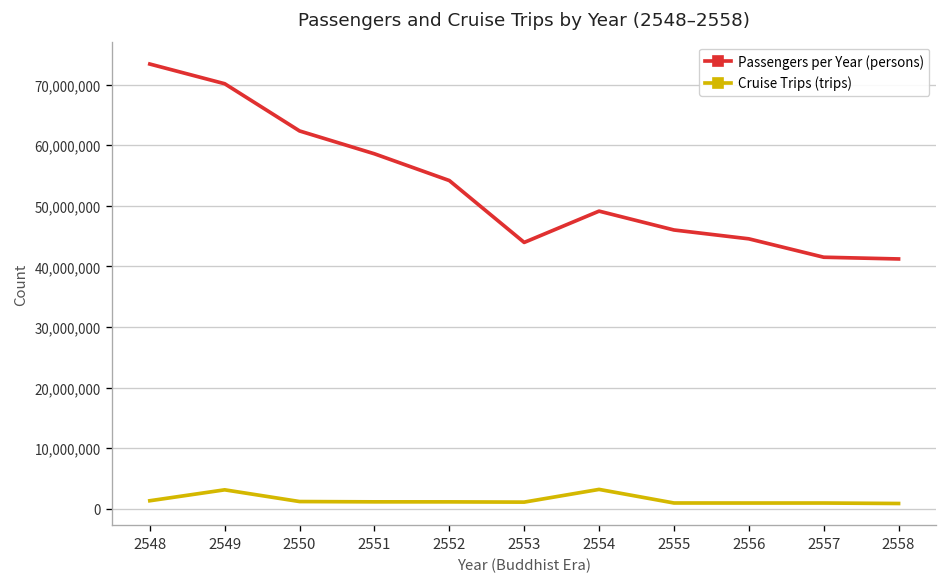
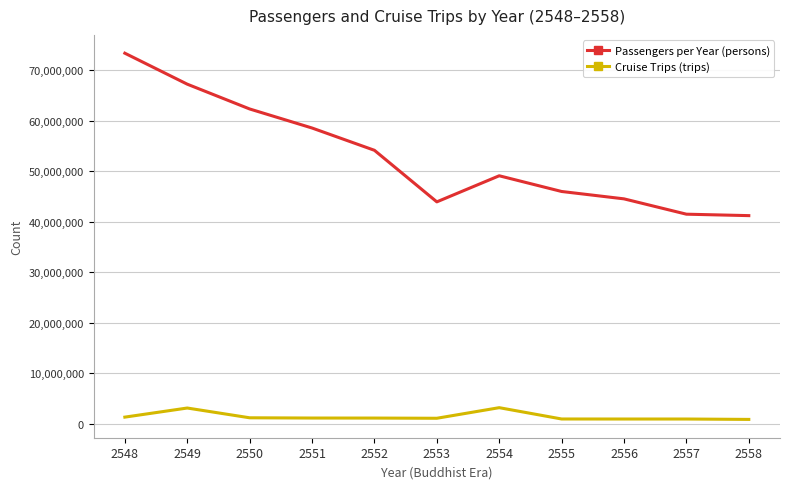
  {
    "Passengers per Year (persons)": {
      "2548": "73,000,000",
-     "2549": "70,000,000",
+     "2549": "67,000,000",
      "2550": "62,000,000",
      "2551": "59,000,000",
      "2552": "54,000,000",
      "2553": "44,000,000",
      "2554": "49,000,000",
      "2555": "46,000,000",
      "2556": "45,000,000",
      "2557": "42,000,000",
      "2558": "41,000,000"
    },
    "Cruise Trips (trips)": {
      "2548": "1,000,000",
      "2549": "3,000,000",
      "2550": "1,000,000",
      "2551": "1,000,000",
      "2552": "1,000,000",
      "2553": "1,000,000",
      "2554": "3,000,000",
      "2555": "1,000,000",
      "2556": "1,000,000",
      "2557": "1,000,000",
      "2558": "1,000,000"
    }
  }
